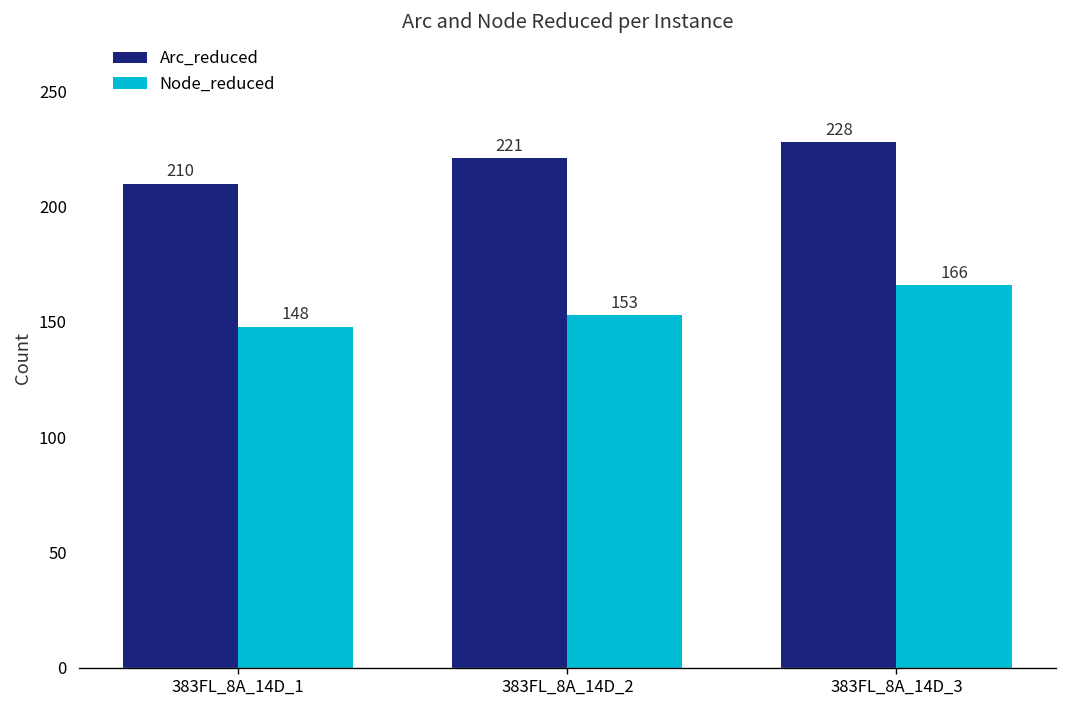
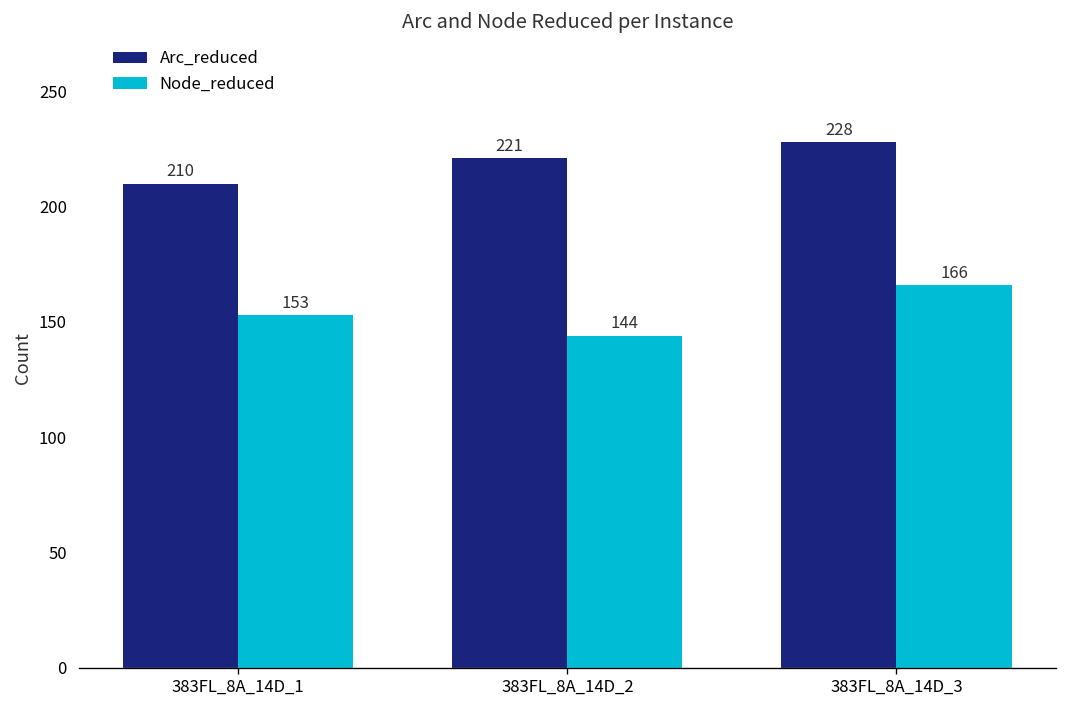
  {
    "Arc_reduced": {
      "383FL_8A_14D_1": 210,
      "383FL_8A_14D_2": 221,
      "383FL_8A_14D_3": 228
    },
    "Node_reduced": {
-     "383FL_8A_14D_1": 148,
-     "383FL_8A_14D_2": 153,
+     "383FL_8A_14D_1": 153,
+     "383FL_8A_14D_2": 144,
      "383FL_8A_14D_3": 166
    }
  }
